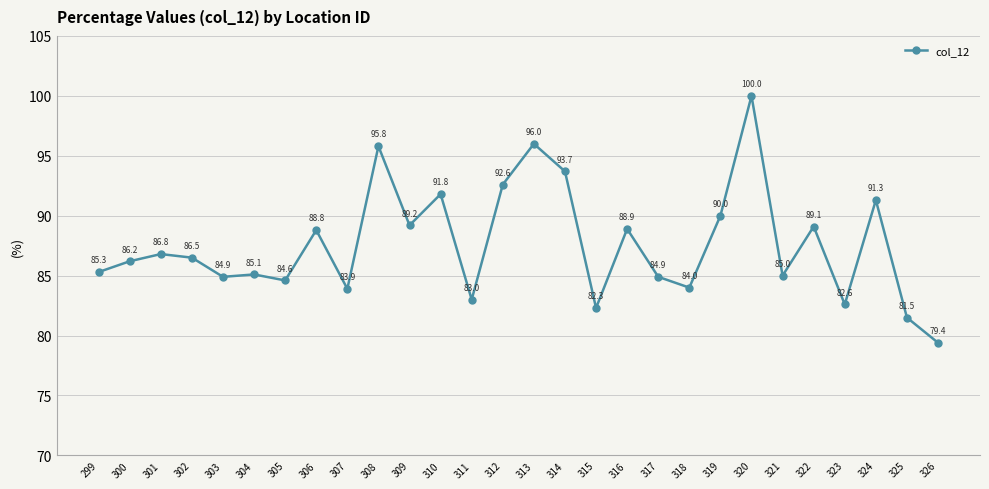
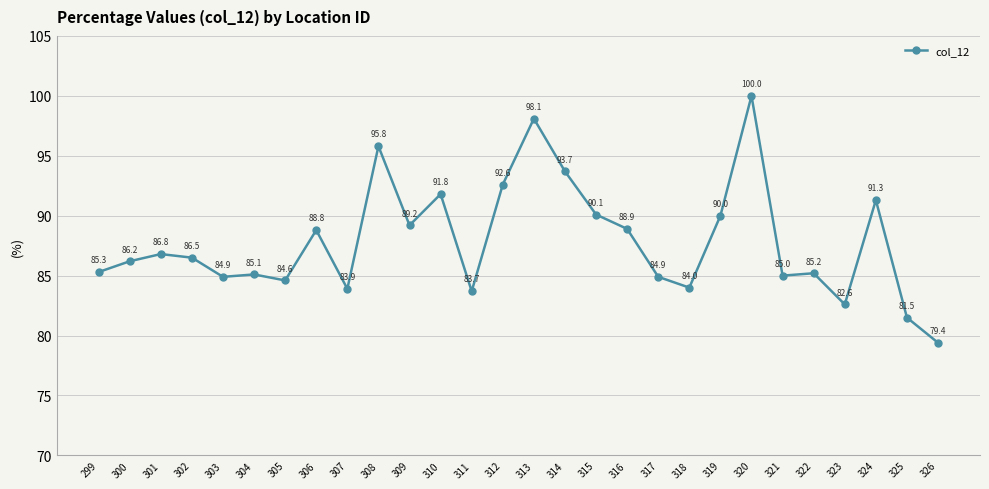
  {
    "299": 85.3,
    "300": 86.2,
    "301": 86.8,
    "302": 86.5,
    "303": 84.9,
    "304": 85.1,
    "305": 84.6,
    "306": 88.8,
    "307": 83.9,
    "308": 95.8,
    "309": 89.2,
    "310": 91.8,
-   "311": 83.0,
+   "311": 83.7,
    "312": 92.6,
-   "313": 96.0,
+   "313": 98.1,
    "314": 93.7,
-   "315": 82.3,
+   "315": 90.1,
    "316": 88.9,
    "317": 84.9,
    "318": 84.0,
    "319": 90.0,
    "320": 100.0,
    "321": 85.0,
-   "322": 89.1,
+   "322": 85.2,
    "323": 82.6,
    "324": 91.3,
    "325": 81.5,
    "326": 79.4
  }
